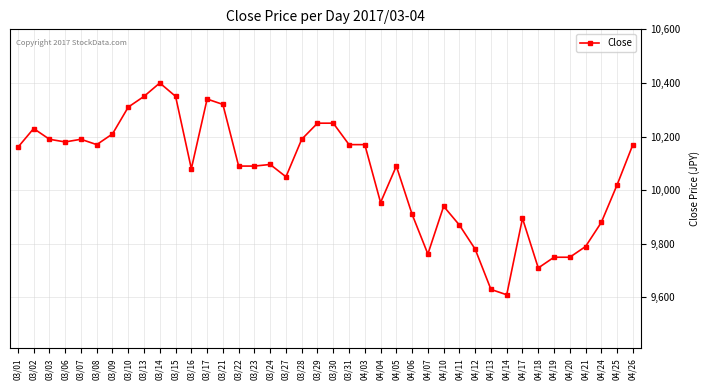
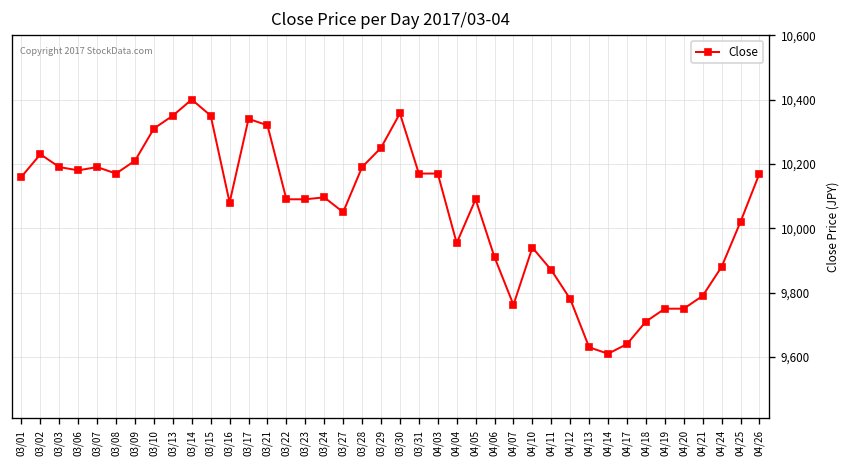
  {
    "03/01": "10,160",
    "03/02": "10,230",
    "03/03": "10,190",
    "03/06": "10,180",
    "03/07": "10,190",
    "03/08": "10,170",
    "03/09": "10,210",
    "03/10": "10,310",
    "03/13": "10,350",
    "03/14": "10,400",
    "03/15": "10,350",
    "03/16": "10,080",
    "03/17": "10,340",
    "03/21": "10,320",
    "03/22": "10,090",
    "03/23": "10,090",
    "03/24": "10,100",
    "03/27": "10,050",
    "03/28": "10,190",
    "03/29": "10,250",
-   "03/30": "10,250",
+   "03/30": "10,360",
    "03/31": "10,170",
    "04/03": "10,170",
    "04/04": "9,950",
    "04/05": "10,090",
    "04/06": "9,910",
    "04/07": "9,760",
    "04/10": "9,940",
    "04/11": "9,870",
    "04/12": "9,780",
    "04/13": "9,630",
    "04/14": "9,610",
-   "04/17": "9,900",
+   "04/17": "9,640",
    "04/18": "9,710",
    "04/19": "9,750",
    "04/20": "9,750",
    "04/21": "9,790",
    "04/24": "9,880",
    "04/25": "10,020",
    "04/26": "10,170"
  }
